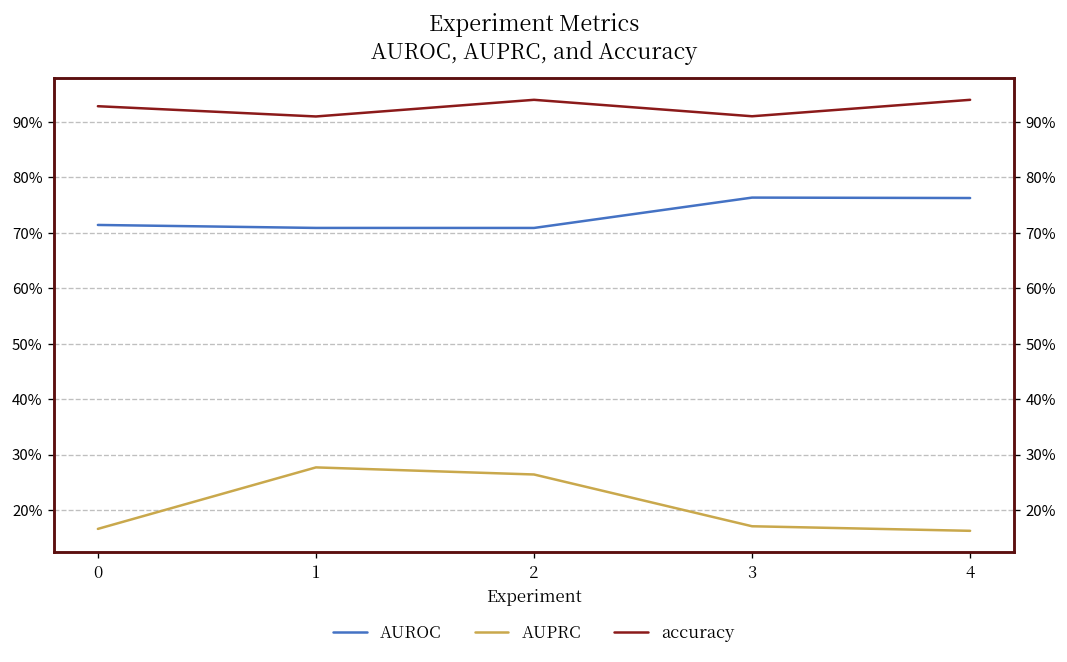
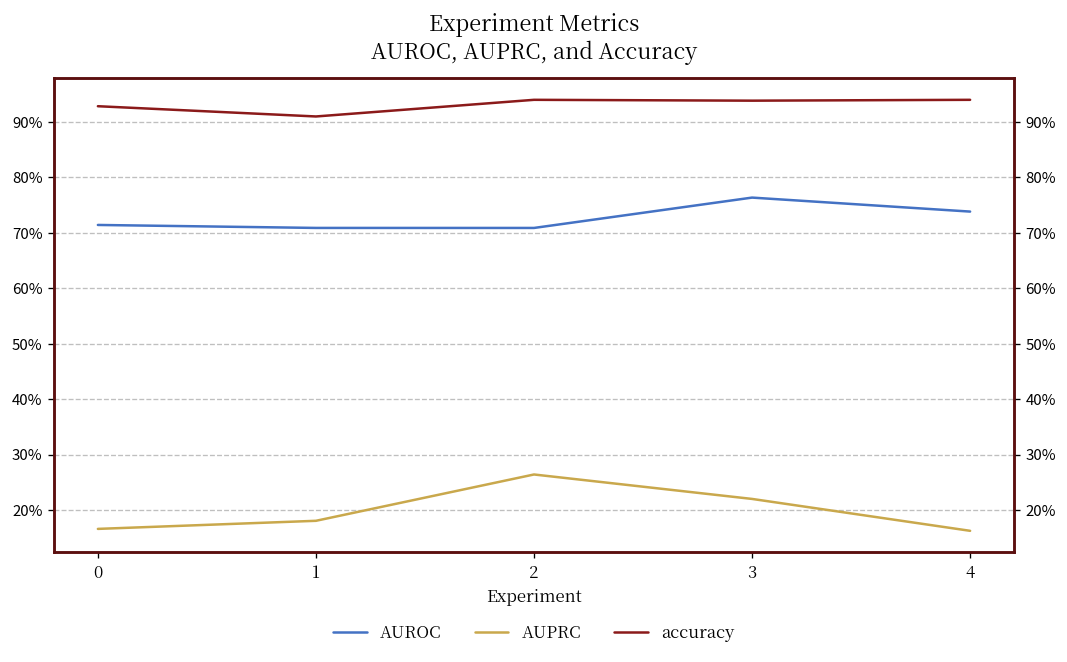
  {
    "AUROC": {
      "0": "71%",
      "1": "71%",
      "2": "71%",
      "3": "76%",
-     "4": "76%"
+     "4": "74%"
    },
    "AUPRC": {
      "0": "17%",
-     "1": "28%",
+     "1": "18%",
      "2": "26%",
-     "3": "17%",
+     "3": "22%",
      "4": "16%"
    },
    "accuracy": {
      "0": "93%",
      "1": "91%",
      "2": "94%",
-     "3": "91%",
+     "3": "94%",
      "4": "94%"
    }
  }
